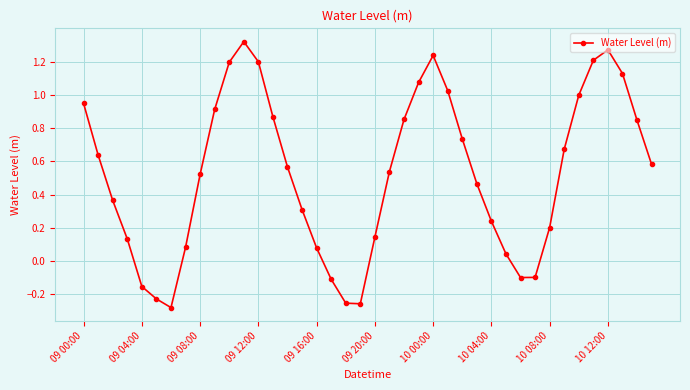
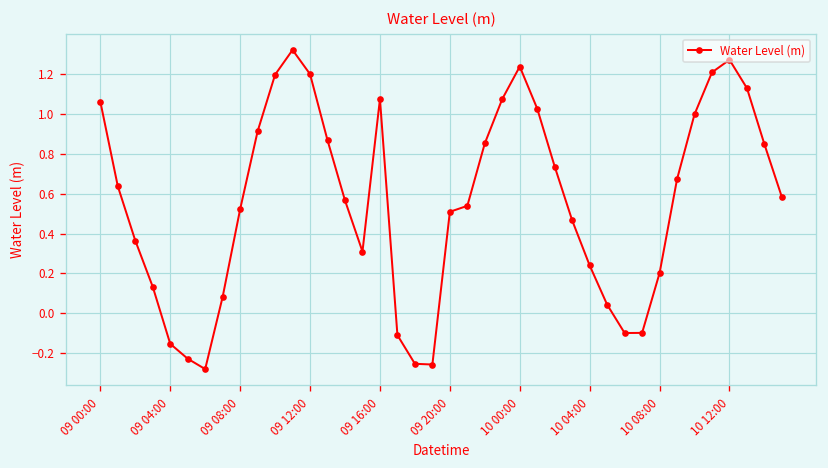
  {
-   "09 00:00": 0.95,
+   "09 00:00": 1.06,
    "09 04:00": -0.15,
    "09 08:00": 0.52,
    "09 12:00": 1.20,
-   "09 16:00": 0.08,
-   "09 20:00": 0.14,
+   "09 16:00": 1.07,
+   "09 20:00": 0.51,
    "10 00:00": 1.24,
    "10 04:00": 0.24,
    "10 08:00": 0.20
  }
